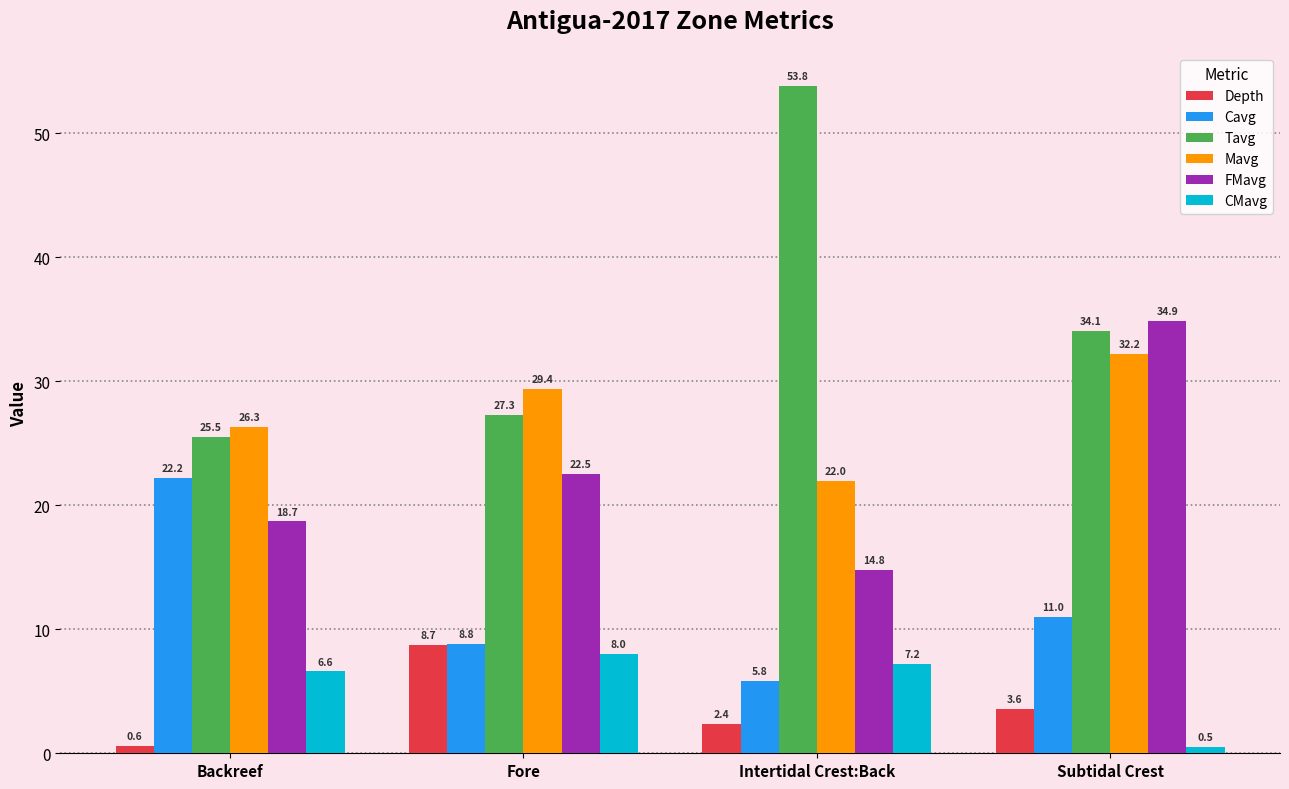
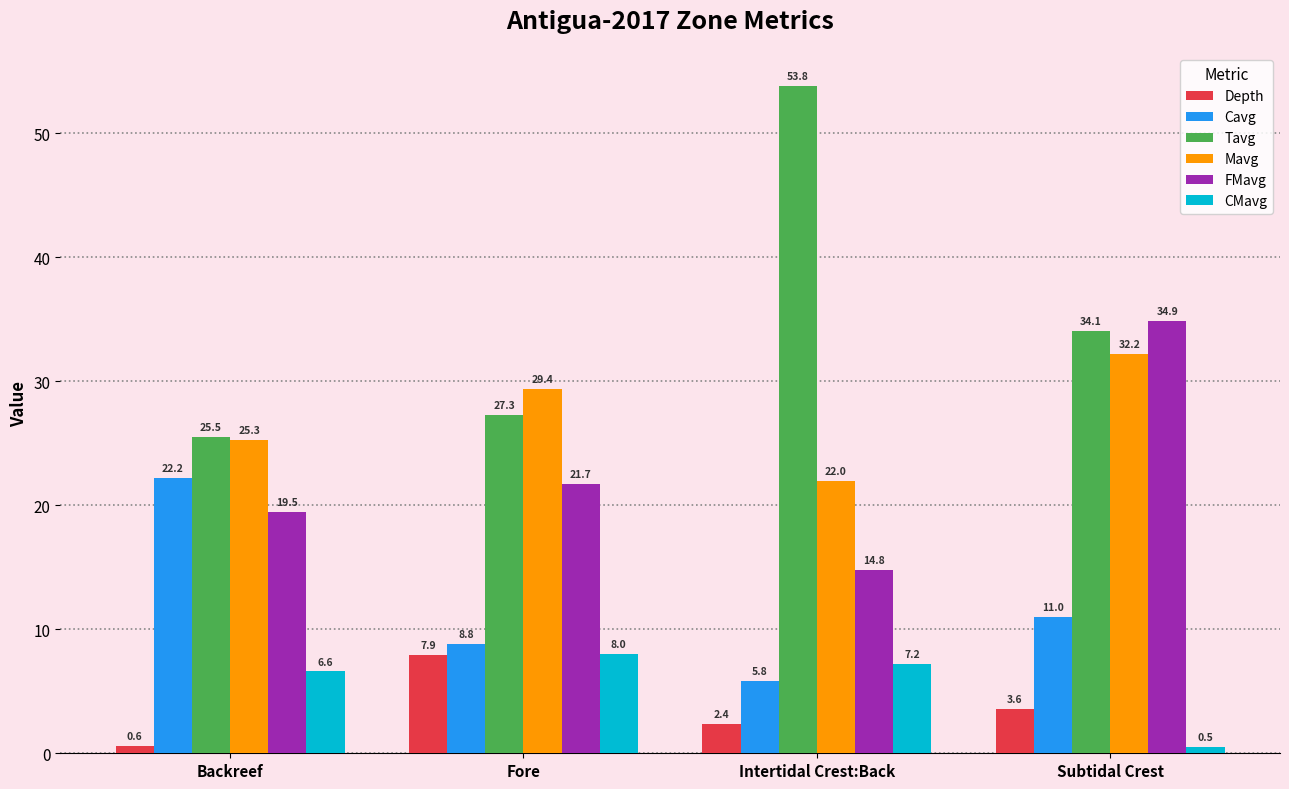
  {
    "Depth": {
      "Backreef": 0.6,
-     "Fore": 8.7,
+     "Fore": 7.9,
      "Intertidal Crest:Back": 2.4,
      "Subtidal Crest": 3.6
    },
    "Tavg": {
      "Backreef": 25.5,
      "Fore": 27.3,
      "Intertidal Crest:Back": 53.8,
      "Subtidal Crest": 34.1
    },
    "Mavg": {
-     "Backreef": 26.3,
+     "Backreef": 25.3,
      "Fore": 29.4,
      "Intertidal Crest:Back": 22.0,
      "Subtidal Crest": 32.2
    },
    "FMavg": {
-     "Backreef": 18.7,
-     "Fore": 22.5,
+     "Backreef": 19.5,
+     "Fore": 21.7,
      "Intertidal Crest:Back": 14.8,
      "Subtidal Crest": 34.9
    }
  }
